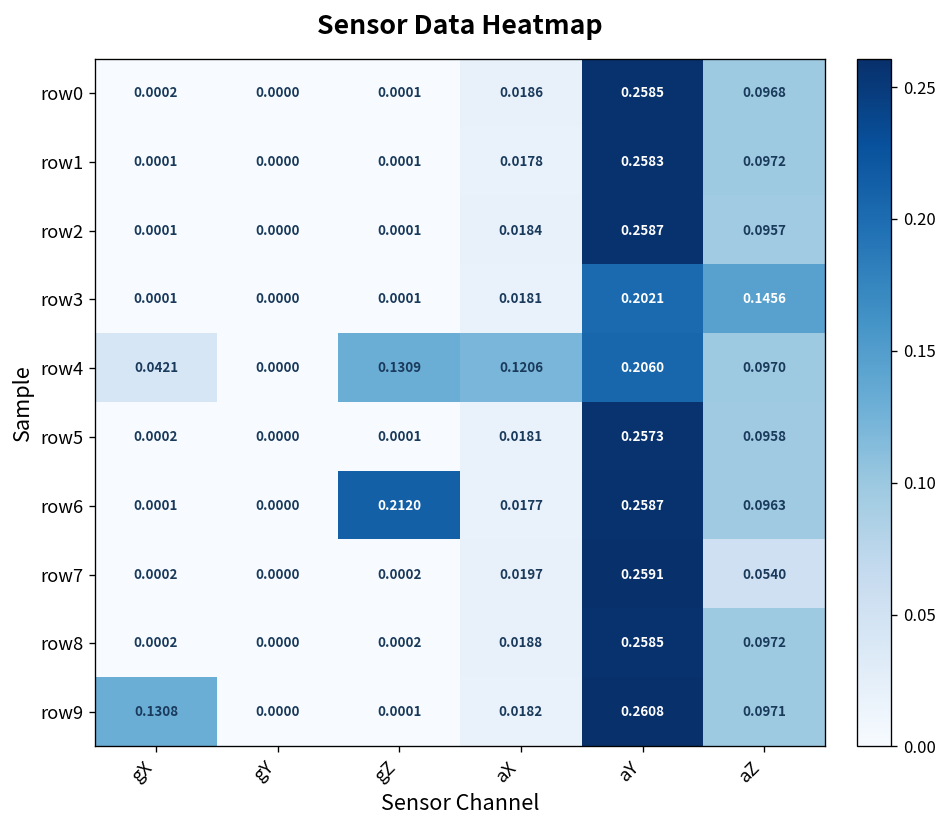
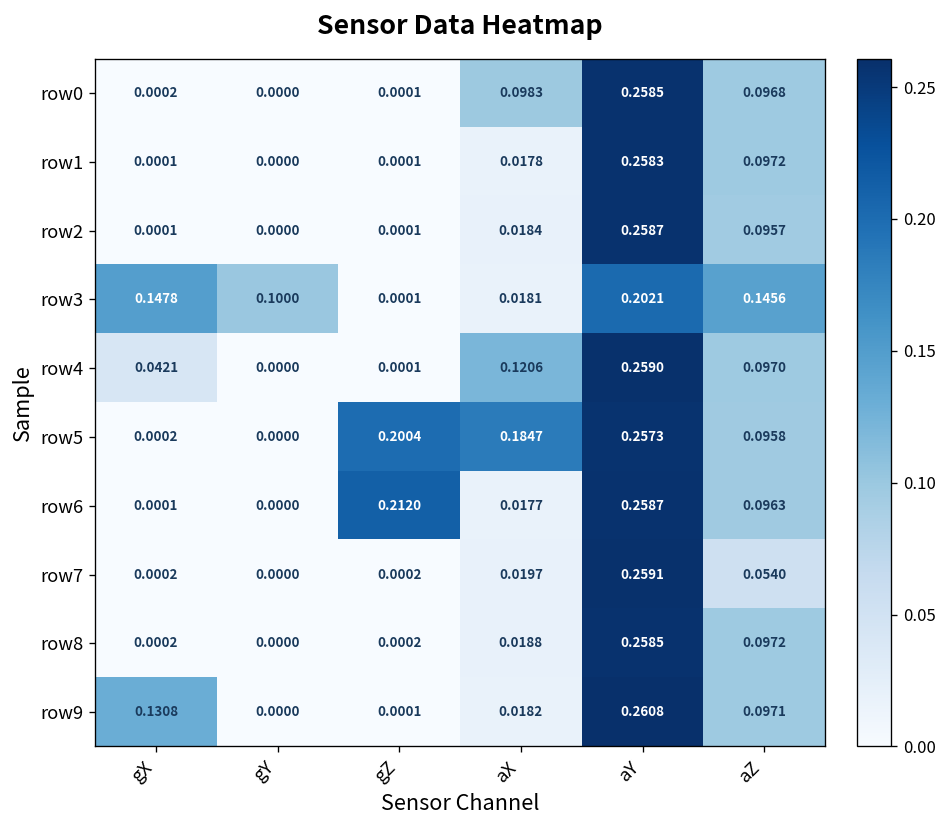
  {
    "row0": {
      "gX": 0.0002,
      "gY": 0.0000,
      "gZ": 0.0001,
-     "aX": 0.0186,
+     "aX": 0.0983,
      "aY": 0.2585,
      "aZ": 0.0968
    },
    "row1": {
      "gX": 0.0001,
      "gY": 0.0000,
      "gZ": 0.0001,
      "aX": 0.0178,
      "aY": 0.2583,
      "aZ": 0.0972
    },
    "row2": {
      "gX": 0.0001,
      "gY": 0.0000,
      "gZ": 0.0001,
      "aX": 0.0184,
      "aY": 0.2587,
      "aZ": 0.0957
    },
    "row3": {
-     "gX": 0.0001,
-     "gY": 0.0000,
+     "gX": 0.1478,
+     "gY": 0.1000,
      "gZ": 0.0001,
      "aX": 0.0181,
      "aY": 0.2021,
      "aZ": 0.1456
    },
    "row4": {
      "gX": 0.0421,
      "gY": 0.0000,
-     "gZ": 0.1309,
+     "gZ": 0.0001,
      "aX": 0.1206,
-     "aY": 0.2060,
+     "aY": 0.2590,
      "aZ": 0.0970
    },
    "row5": {
      "gX": 0.0002,
      "gY": 0.0000,
-     "gZ": 0.0001,
-     "aX": 0.0181,
+     "gZ": 0.2004,
+     "aX": 0.1847,
      "aY": 0.2573,
      "aZ": 0.0958
    },
    "row6": {
      "gX": 0.0001,
      "gY": 0.0000,
      "gZ": 0.2120,
      "aX": 0.0177,
      "aY": 0.2587,
      "aZ": 0.0963
    },
    "row7": {
      "gX": 0.0002,
      "gY": 0.0000,
      "gZ": 0.0002,
      "aX": 0.0197,
      "aY": 0.2591,
      "aZ": 0.0540
    },
    "row8": {
      "gX": 0.0002,
      "gY": 0.0000,
      "gZ": 0.0002,
      "aX": 0.0188,
      "aY": 0.2585,
      "aZ": 0.0972
    },
    "row9": {
      "gX": 0.1308,
      "gY": 0.0000,
      "gZ": 0.0001,
      "aX": 0.0182,
      "aY": 0.2608,
      "aZ": 0.0971
    }
  }
